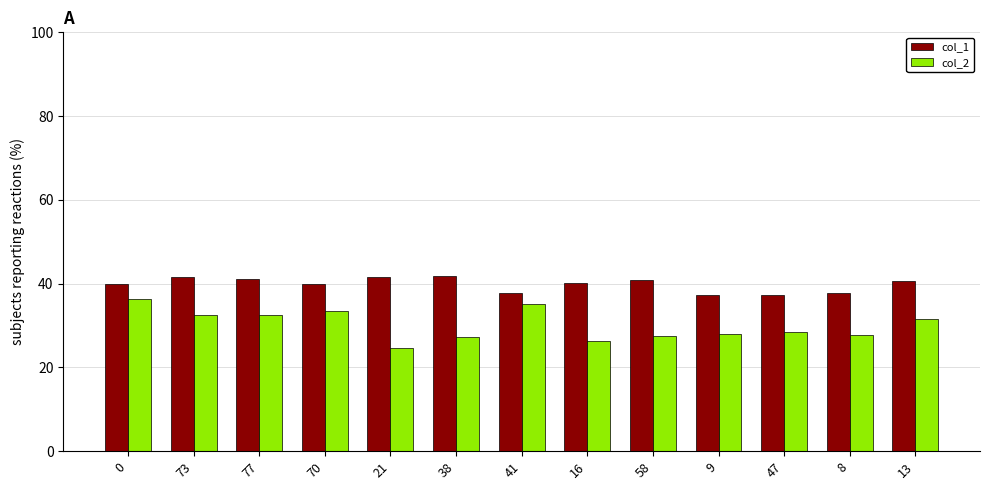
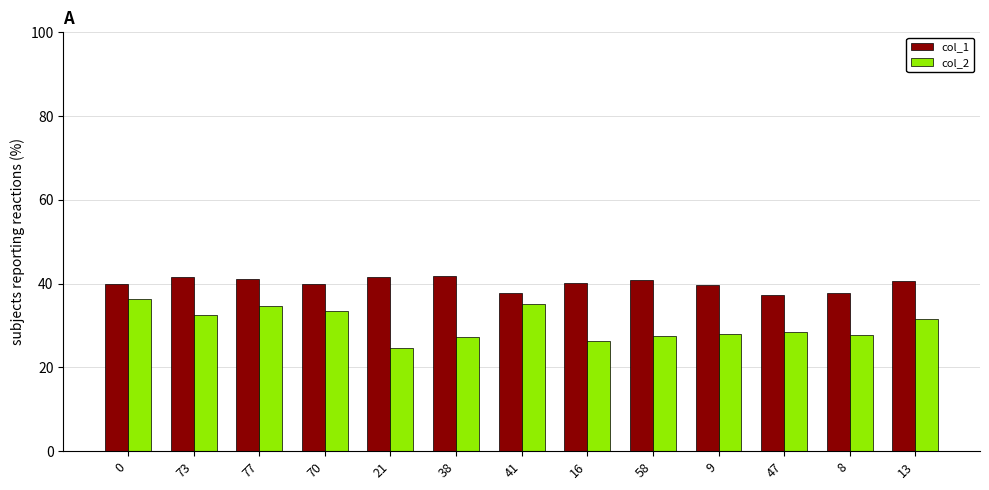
  {
    "col_1": {
      "0": 40,
      "73": 42,
      "77": 41,
      "70": 40,
      "21": 42,
      "38": 42,
      "41": 38,
      "16": 40,
      "58": 41,
-     "9": 37,
+     "9": 40,
      "47": 37,
      "8": 38,
      "13": 41
    },
    "col_2": {
      "0": 36,
      "73": 32,
-     "77": 33,
+     "77": 35,
      "70": 34,
      "21": 25,
      "38": 27,
      "41": 35,
      "16": 26,
      "58": 28,
      "9": 28,
      "47": 28,
      "8": 28,
      "13": 32
    }
  }
